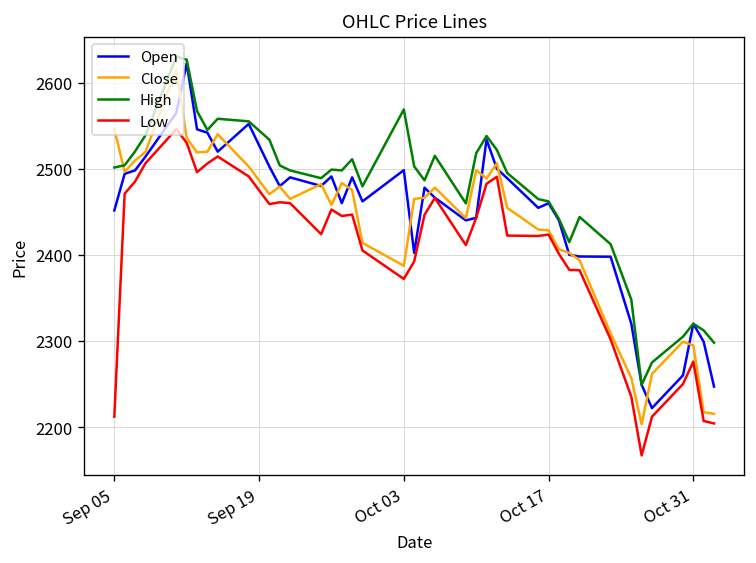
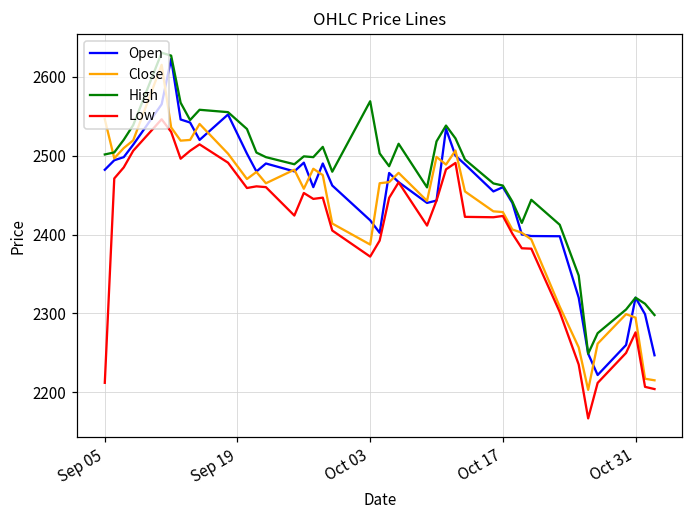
  {
    "Open": {
-     "Sep 05": 2450,
-     "Oct 03": 2500
+     "Sep 05": 2480,
+     "Oct 03": 2420
    },
    "Close": {
      "Oct 03": 2390,
      "Oct 17": 2430,
      "Oct 31": 2290
    },
    "High": {
      "Sep 05": 2500,
      "Oct 03": 2570
    },
    "Low": {
      "Sep 05": 2210,
      "Oct 03": 2370,
      "Oct 17": 2420,
      "Oct 31": 2280
    }
  }
